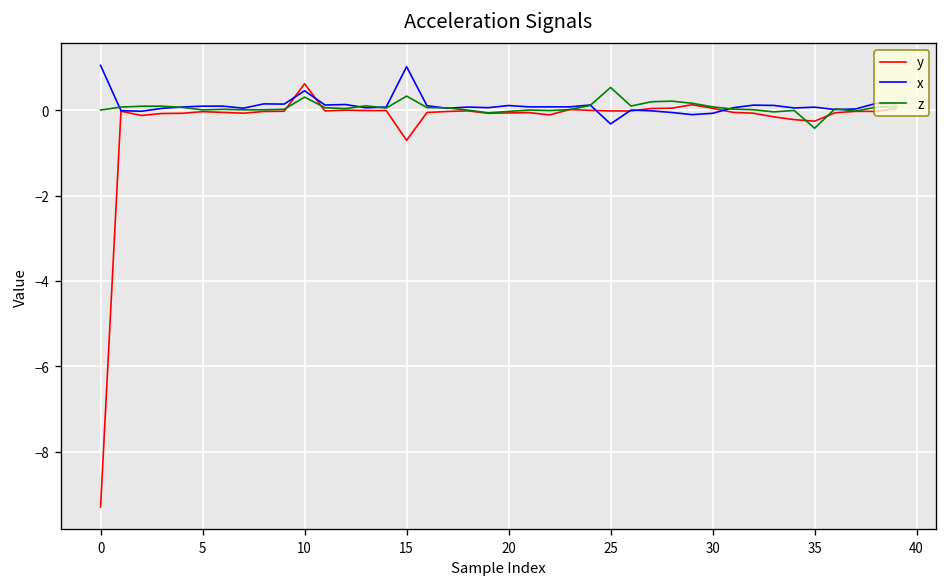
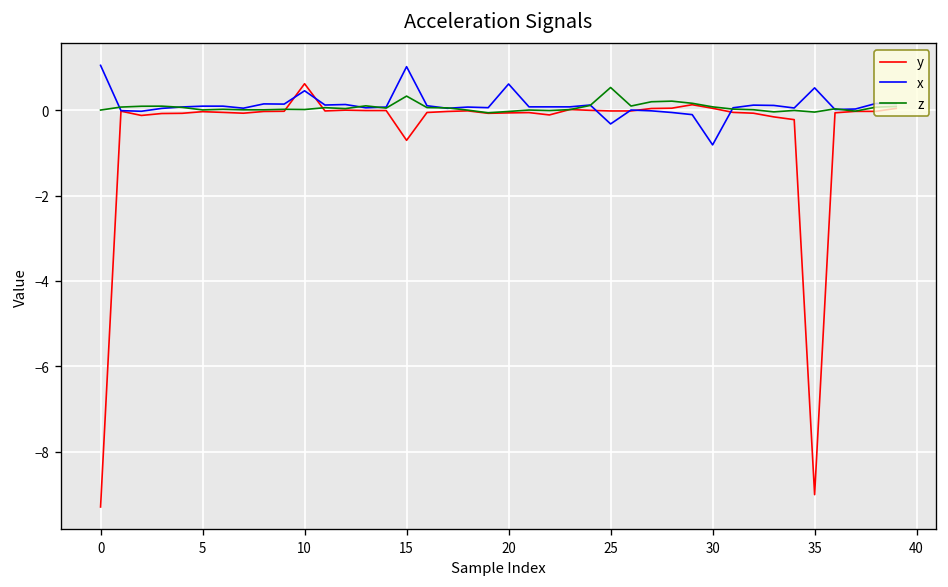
  {
    "y": {
      "0": -9.3,
      "10": 0.6,
      "15": -0.7,
      "25": 0.0,
-     "35": -0.3
+     "35": -9.0
    },
    "x": {
      "0": 1.0,
      "5": 0.1,
      "10": 0.5,
      "15": 1.0,
-     "20": 0.1,
+     "20": 0.6,
      "25": -0.3,
-     "30": -0.1,
-     "35": 0.1
+     "30": -0.8,
+     "35": 0.5
    },
    "z": {
      "0": 0.0,
-     "10": 0.3,
+     "10": 0.0,
      "15": 0.3,
      "25": 0.5,
-     "35": -0.4
+     "35": 0.0
    }
  }
